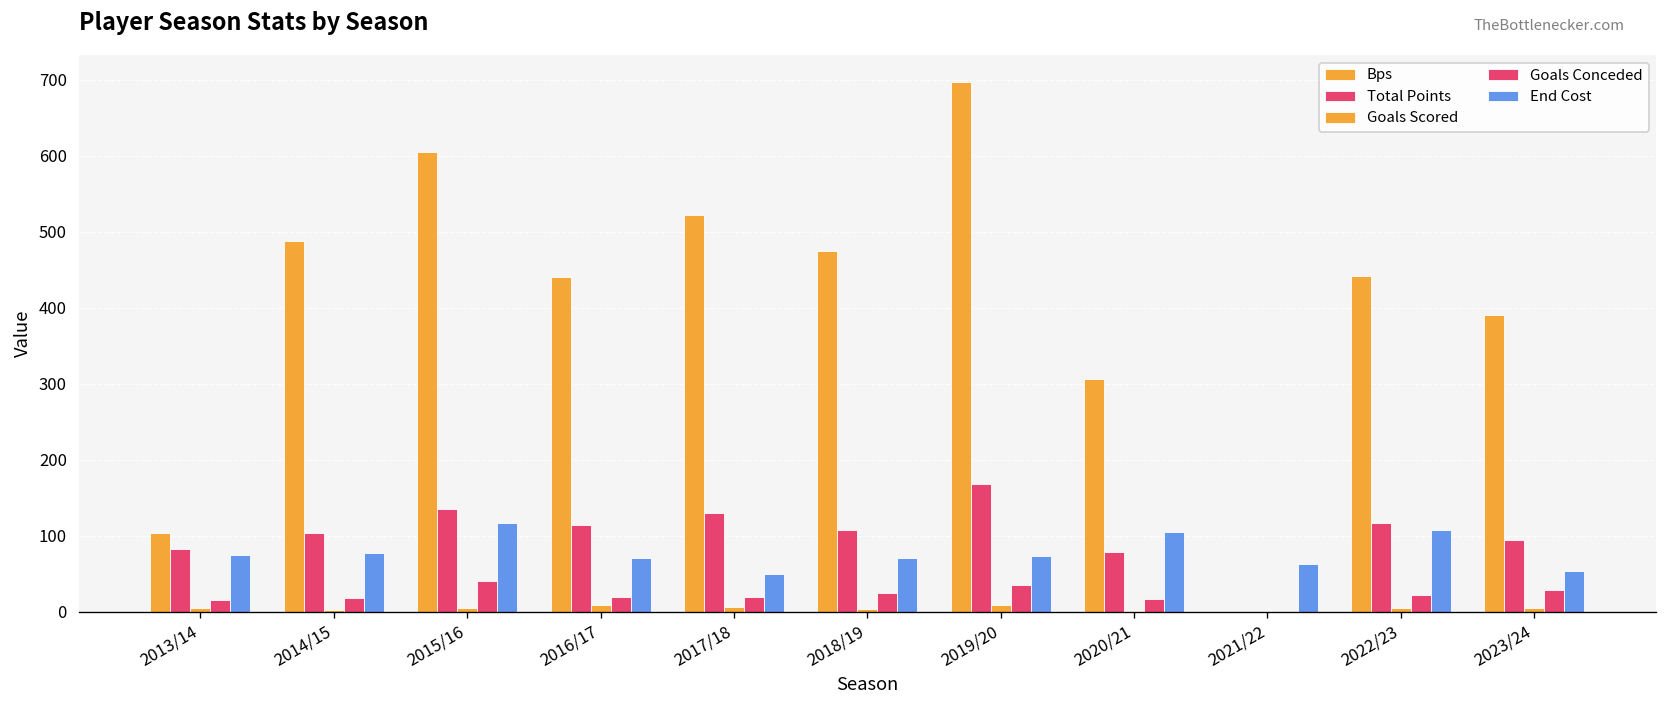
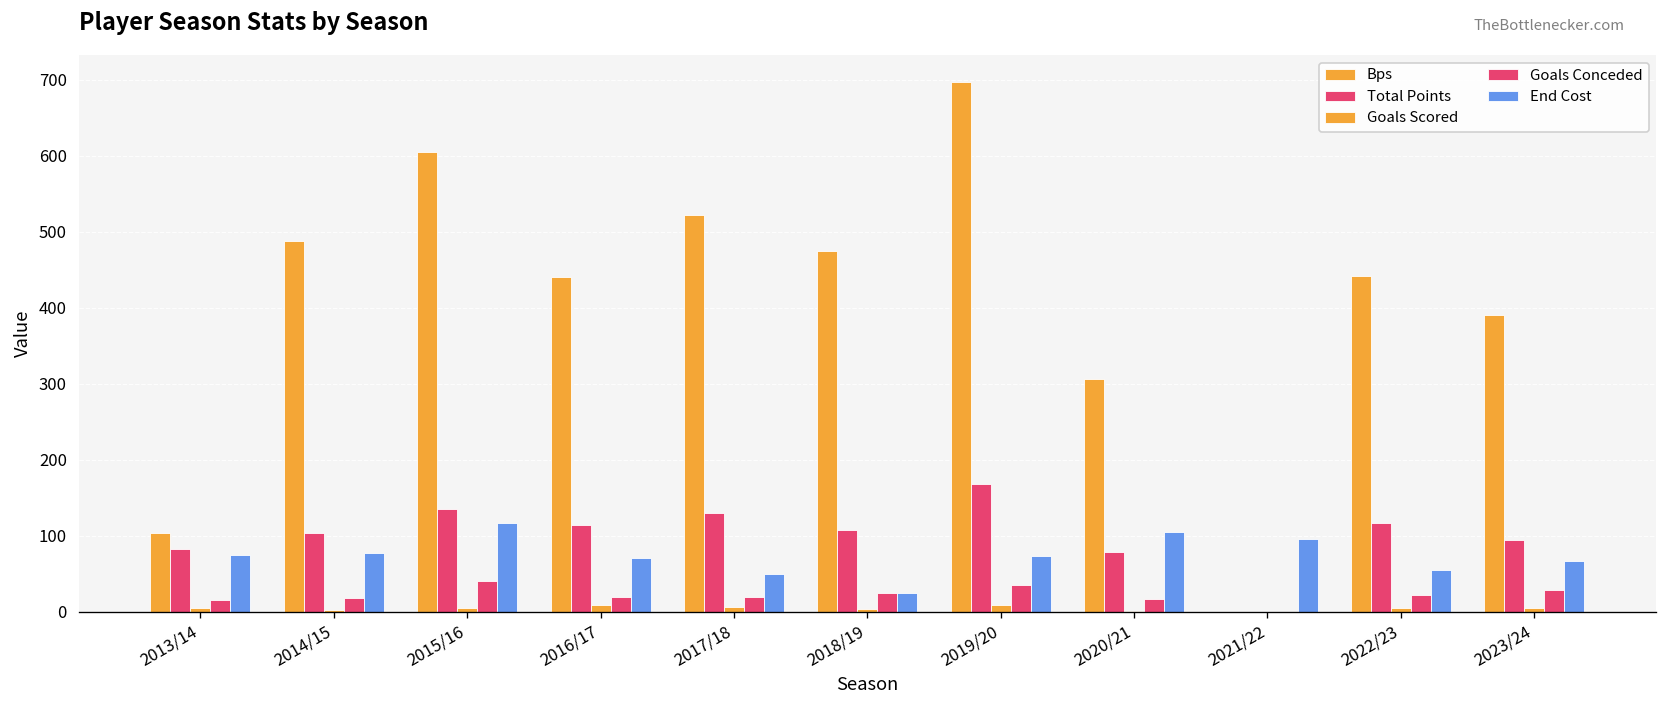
  {
    "End Cost": {
      "2013/14": 80,
      "2014/15": 80,
      "2015/16": 120,
      "2016/17": 70,
      "2017/18": 50,
-     "2018/19": 70,
+     "2018/19": 20,
      "2019/20": 70,
      "2020/21": 110,
-     "2021/22": 60,
-     "2022/23": 110,
-     "2023/24": 50
+     "2021/22": 100,
+     "2022/23": 60,
+     "2023/24": 70
    }
  }
